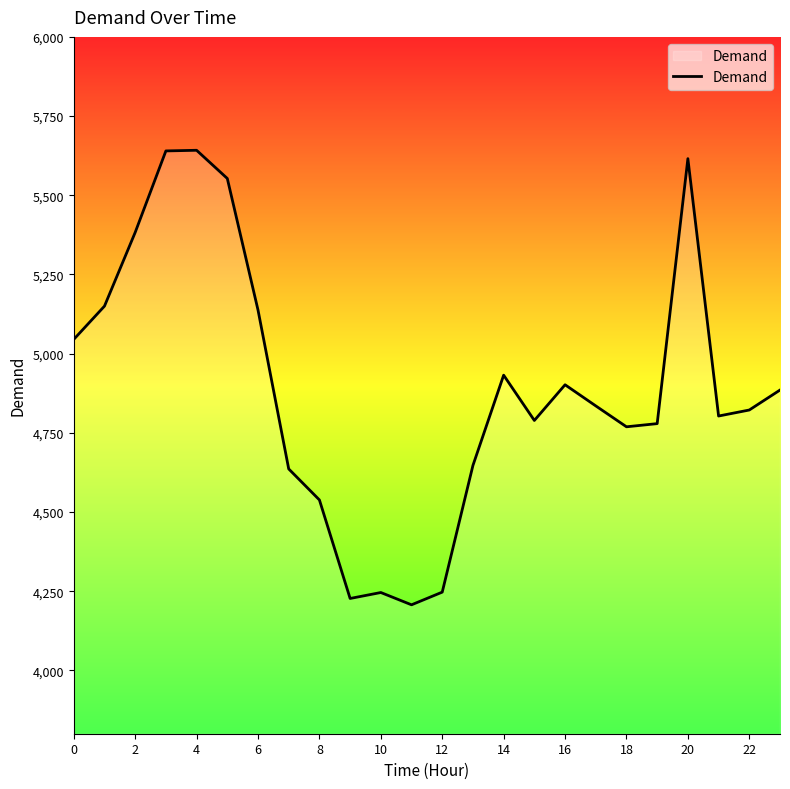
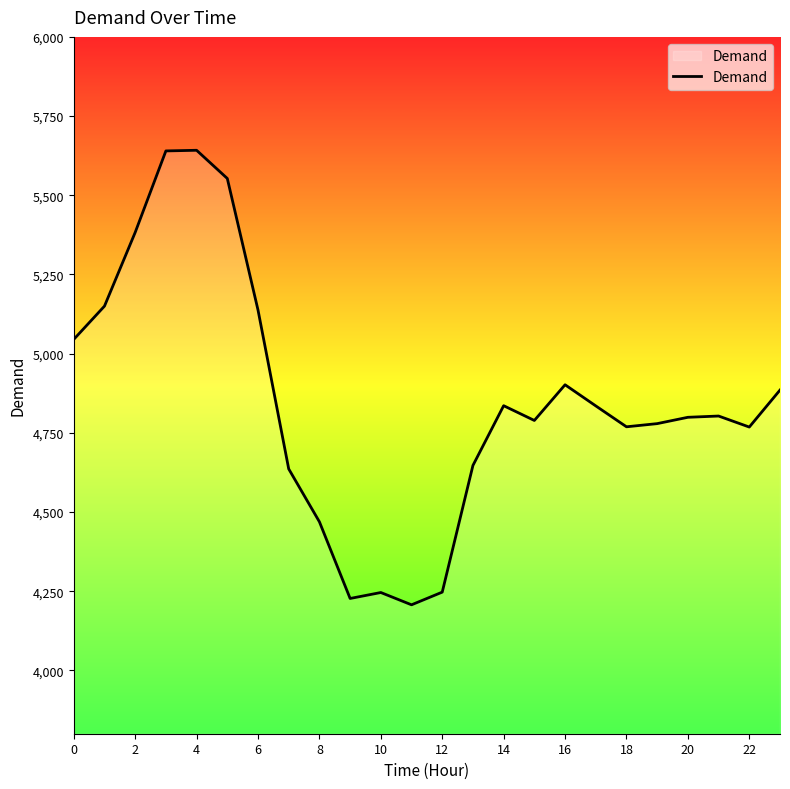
  {
    "0": "5,050",
    "2": "5,380",
    "4": "5,640",
    "6": "5,140",
-   "8": "4,540",
+   "8": "4,470",
    "10": "4,250",
    "12": "4,250",
-   "14": "4,930",
+   "14": "4,840",
    "16": "4,900",
    "18": "4,770",
-   "20": "5,620",
-   "22": "4,820"
+   "20": "4,800",
+   "22": "4,770"
  }
